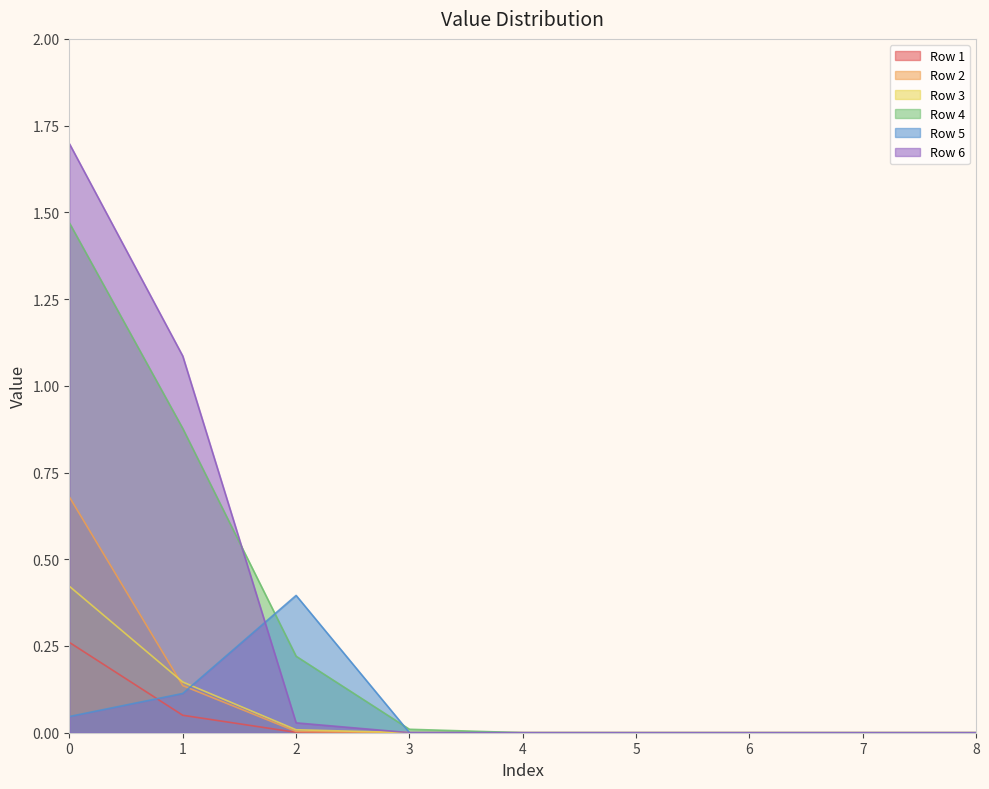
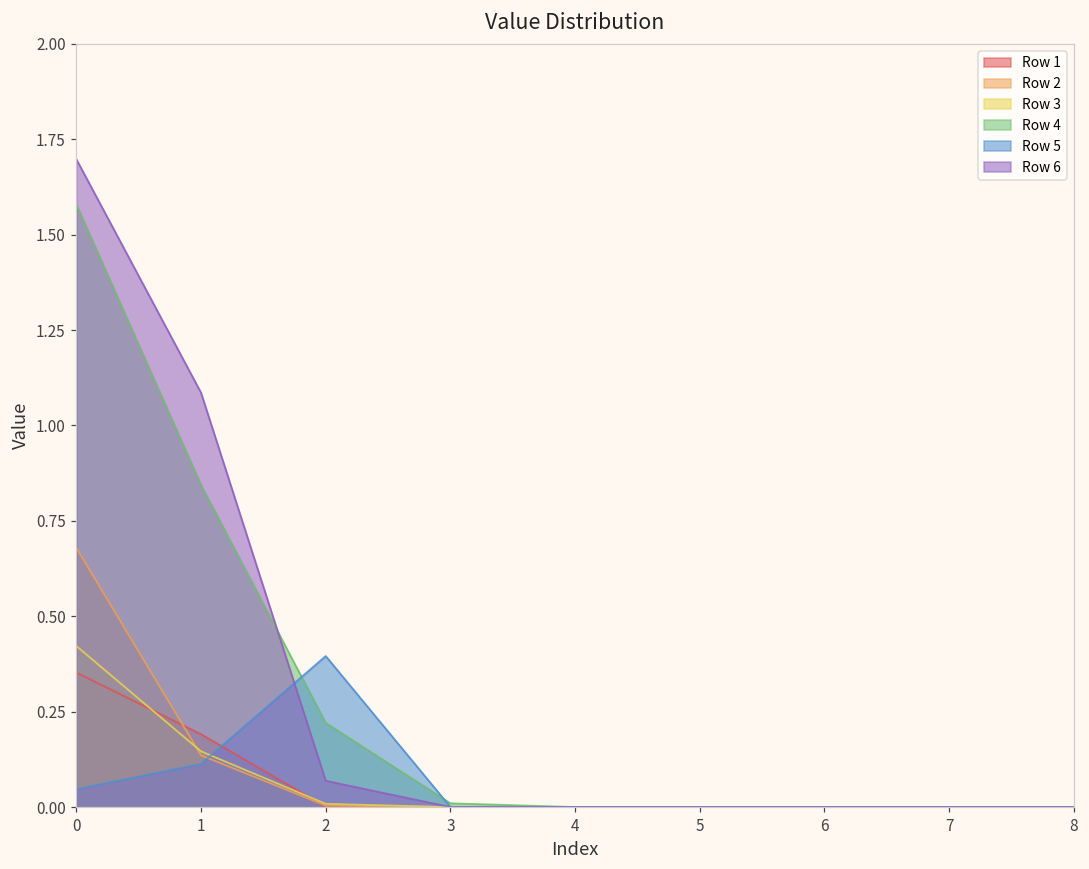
  {
    "Row 1": {
-     "0": 0.26,
-     "1": 0.05
+     "0": 0.35,
+     "1": 0.19
    },
    "Row 4": {
-     "0": 1.47,
-     "1": 0.88,
+     "0": 1.58,
+     "1": 0.84,
      "2": 0.22,
      "3": 0.01
    },
    "Row 5": {
      "0": 0.05,
      "1": 0.11,
      "2": 0.40
    },
    "Row 6": {
      "0": 1.70,
      "1": 1.09,
-     "2": 0.03
+     "2": 0.07
    }
  }
